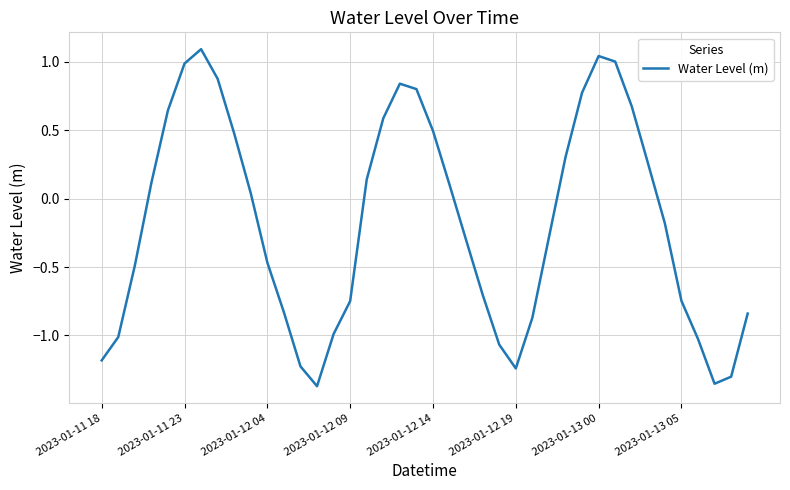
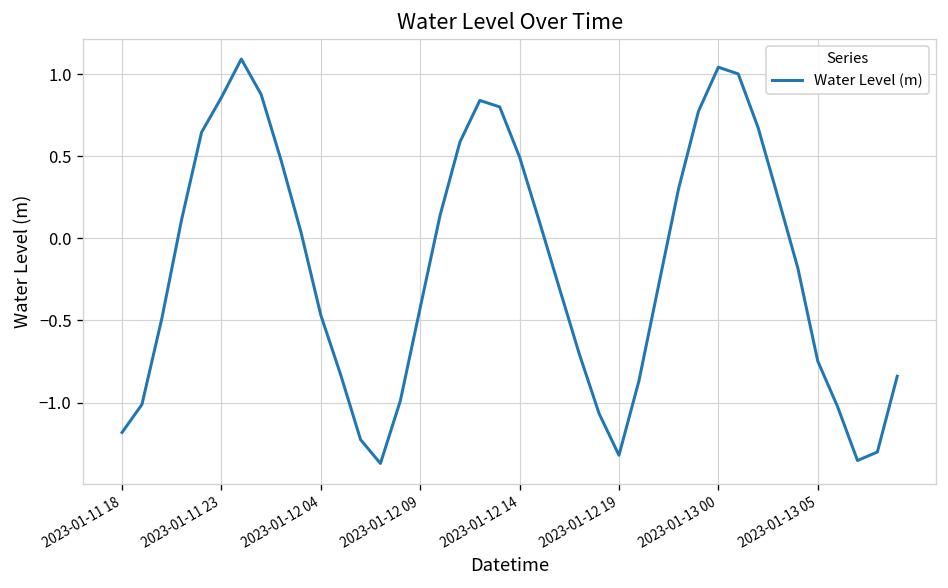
  {
    "2023-01-11 18": -1.18,
-   "2023-01-11 23": 0.99,
+   "2023-01-11 23": 0.86,
    "2023-01-12 04": -0.47,
-   "2023-01-12 09": -0.75,
+   "2023-01-12 09": -0.42,
    "2023-01-12 14": 0.50,
-   "2023-01-12 19": -1.24,
+   "2023-01-12 19": -1.32,
    "2023-01-13 00": 1.04,
    "2023-01-13 05": -0.75
  }
